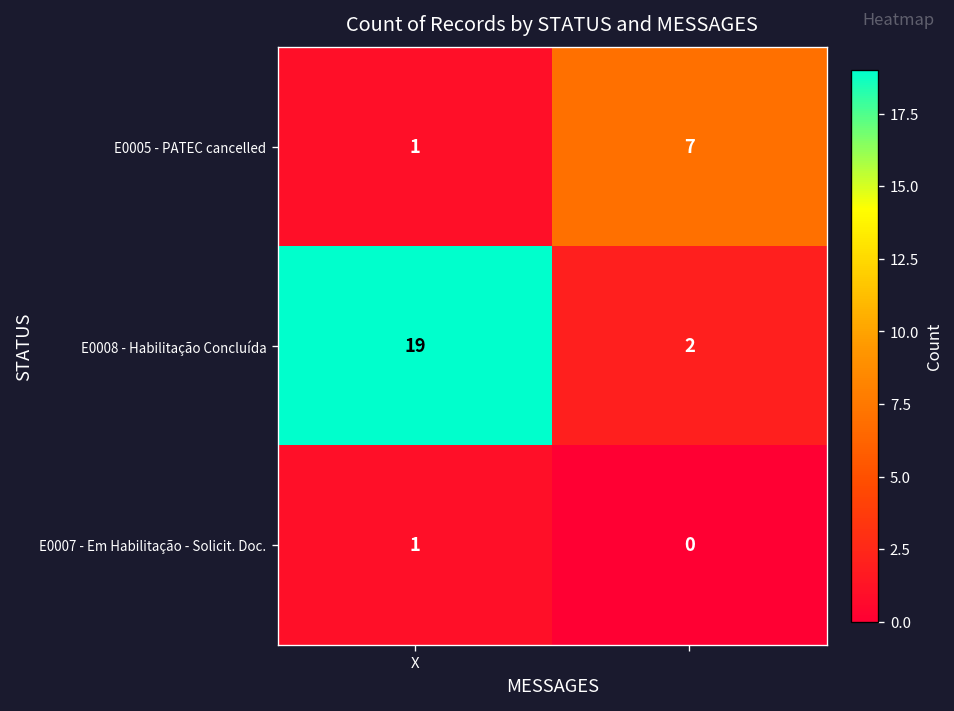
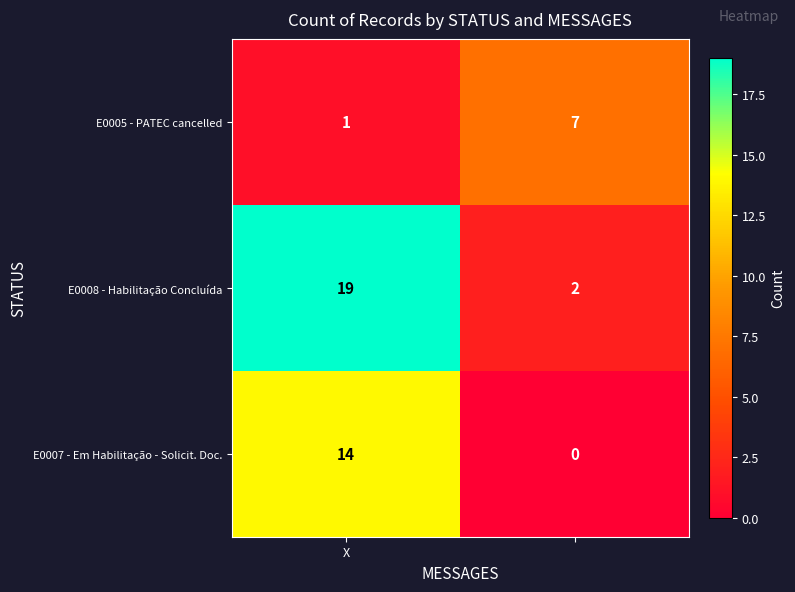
  {
    "E0005 - PATEC cancelled": {
      "X": 1
    },
    "E0008 - Habilitação Concluída": {
      "X": 19
    },
    "E0007 - Em Habilitação - Solicit. Doc.": {
-     "X": 1
+     "X": 14
    }
  }
